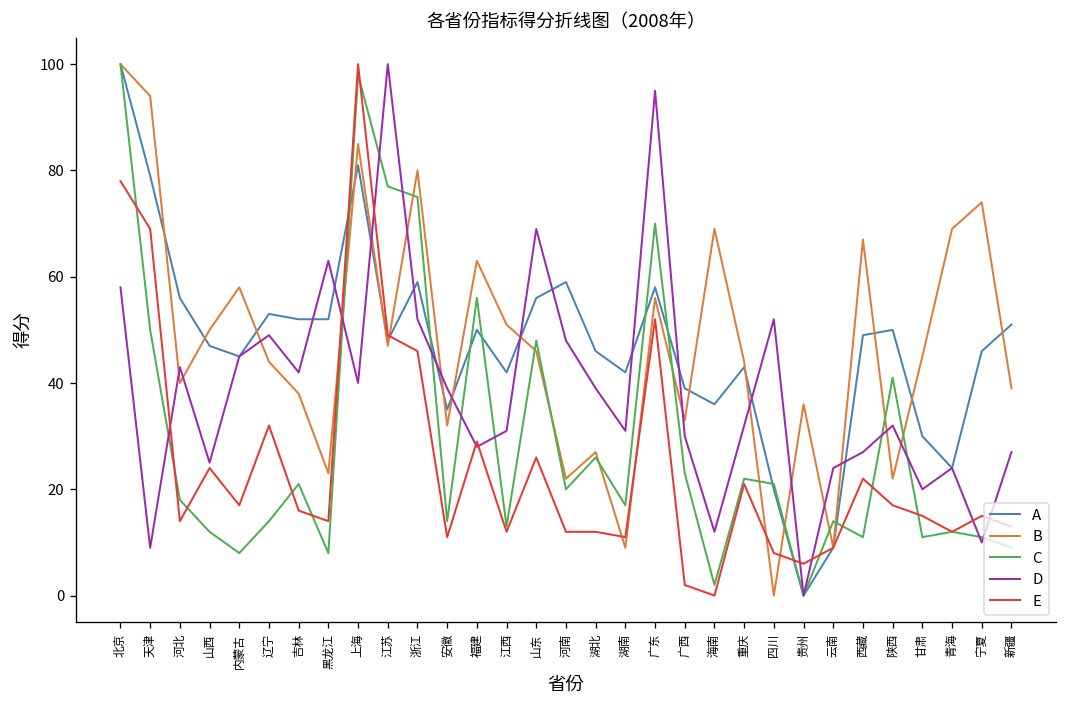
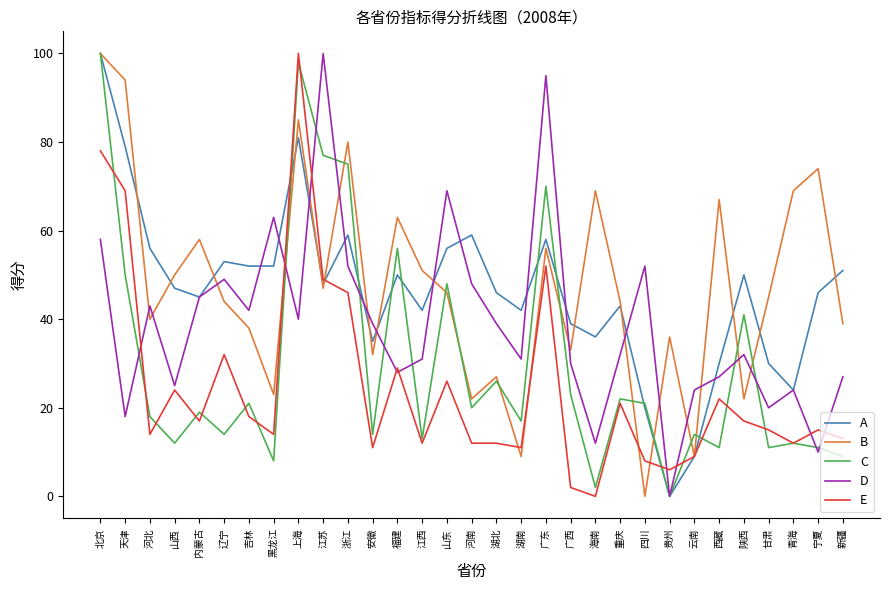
  {
    "A": {
      "天津": 79,
      "河北": 56,
      "山西": 47,
      "辽宁": 53,
      "吉林": 52,
      "黑龙江": 52,
      "上海": 81,
      "江苏": 48,
      "浙江": 59,
      "安徽": 35,
      "福建": 50,
      "江西": 42,
      "山东": 56,
      "河南": 59,
      "湖北": 46,
      "湖南": 42,
      "广东": 58,
      "广西": 39,
      "海南": 36,
      "重庆": 43,
      "四川": 20,
-     "西藏": 49,
+     "西藏": 30,
      "陕西": 50,
      "甘肃": 30,
      "宁夏": 46,
      "新疆": 51
    },
    "B": {
      "天津": 94,
      "河北": 40,
      "山西": 50,
      "内蒙古": 58,
      "辽宁": 44,
      "吉林": 38,
      "黑龙江": 23,
      "上海": 85,
      "江苏": 47,
      "浙江": 80,
      "安徽": 32,
      "福建": 63,
      "江西": 51,
      "山东": 46,
      "河南": 22,
      "湖北": 27,
      "湖南": 9,
      "广东": 56,
      "广西": 33,
      "海南": 69,
      "重庆": 44,
      "四川": 0,
      "贵州": 36,
      "西藏": 67,
      "陕西": 22,
      "甘肃": 45,
      "青海": 69,
      "宁夏": 74,
      "新疆": 39
    },
    "C": {
      "天津": 50,
      "河北": 18,
      "山西": 12,
-     "内蒙古": 8,
+     "内蒙古": 19,
      "辽宁": 14,
      "吉林": 21,
      "黑龙江": 8,
      "上海": 98,
      "江苏": 77,
      "浙江": 75,
      "安徽": 14,
      "福建": 56,
      "江西": 13,
      "山东": 48,
      "河南": 20,
      "湖北": 26,
      "湖南": 17,
      "广东": 70,
      "广西": 23,
      "海南": 2,
      "重庆": 22,
      "四川": 21,
      "云南": 14,
      "西藏": 11,
      "陕西": 41,
      "甘肃": 11,
      "宁夏": 11
    },
    "D": {
      "北京": 58,
-     "天津": 9,
+     "天津": 18,
      "河北": 43,
      "山西": 25,
      "辽宁": 49,
      "吉林": 42,
      "黑龙江": 63,
      "上海": 40,
      "江苏": 100,
      "浙江": 52,
      "安徽": 39,
      "福建": 28,
      "江西": 31,
      "山东": 69,
      "河南": 48,
      "湖北": 39,
      "湖南": 31,
      "广东": 95,
      "广西": 30,
      "海南": 12,
      "重庆": 32,
      "四川": 52,
      "云南": 24,
      "西藏": 27,
      "陕西": 32,
      "甘肃": 20,
      "宁夏": 10,
      "新疆": 27
    },
    "E": {
      "北京": 78,
      "天津": 69,
      "河北": 14,
      "山西": 24,
      "内蒙古": 17,
      "辽宁": 32,
-     "吉林": 16,
+     "吉林": 18,
      "黑龙江": 14,
      "上海": 100,
      "江苏": 49,
      "浙江": 46,
      "安徽": 11,
      "福建": 29,
      "江西": 12,
      "山东": 26,
      "河南": 12,
      "湖北": 12,
      "湖南": 11,
      "广东": 52,
      "广西": 2,
      "海南": 0,
      "重庆": 21,
      "四川": 8,
      "贵州": 6,
      "西藏": 22,
      "陕西": 17,
      "甘肃": 15,
      "宁夏": 15
    }
  }
